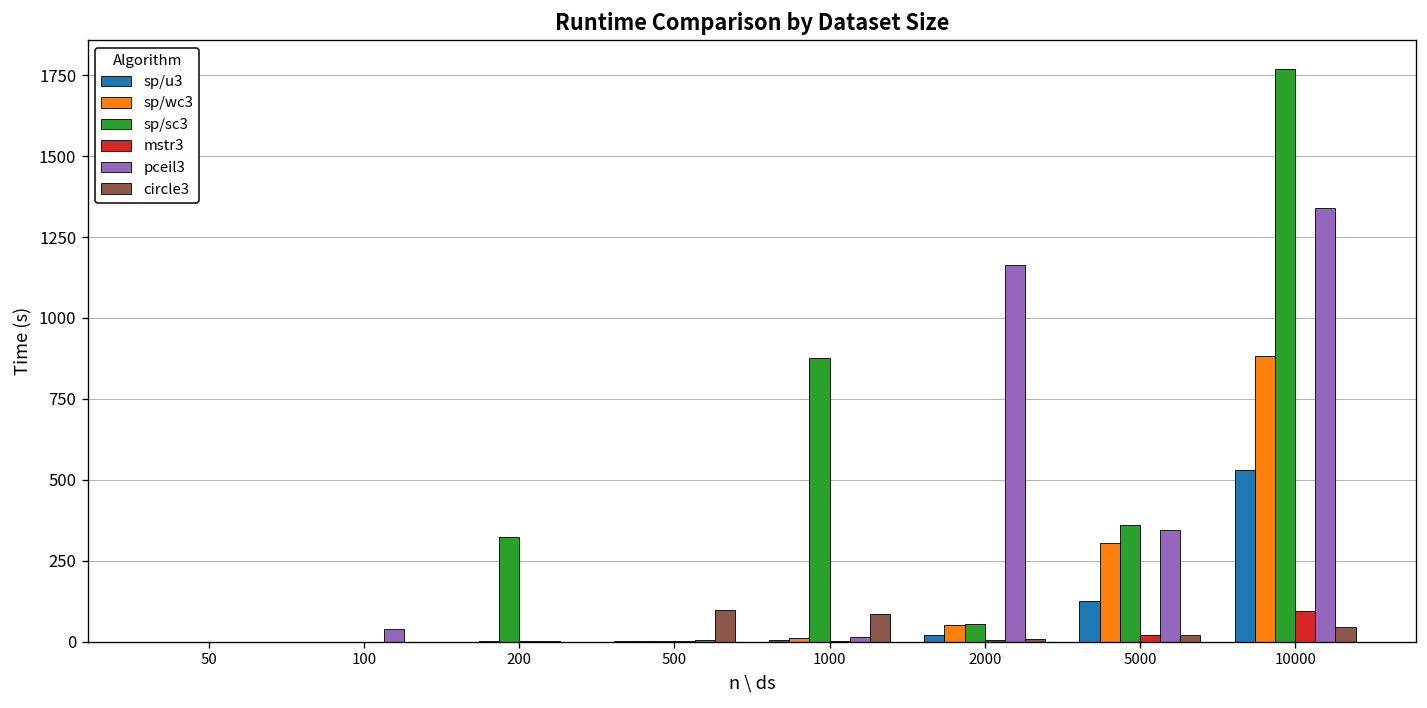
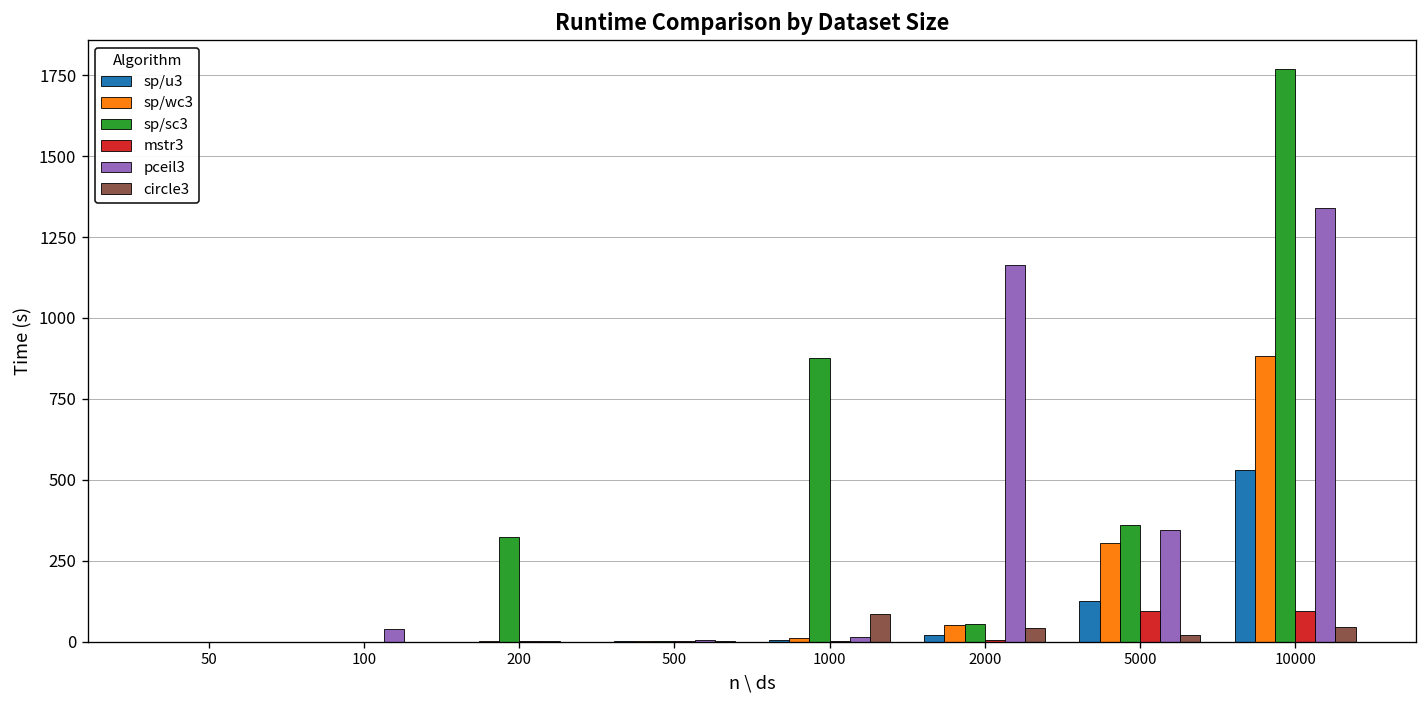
  {
    "sp/u3": {
      "50": 0,
      "2000": 20,
      "5000": 130,
      "10000": 530
    },
    "sp/wc3": {
      "1000": 10,
      "2000": 50,
      "5000": 310,
      "10000": 880
    },
    "sp/sc3": {
      "200": 320,
      "1000": 880,
      "2000": 50,
      "5000": 360,
      "10000": 1770
    },
    "mstr3": {
-     "5000": 20,
+     "5000": 100,
      "10000": 100
    },
    "pceil3": {
      "100": 40,
      "1000": 10,
      "2000": 1160,
      "5000": 340,
      "10000": 1340
    },
    "circle3": {
      "50": 0,
-     "500": 100,
+     "500": 0,
      "1000": 80,
-     "2000": 10,
+     "2000": 40,
      "5000": 20,
      "10000": 40
    }
  }
